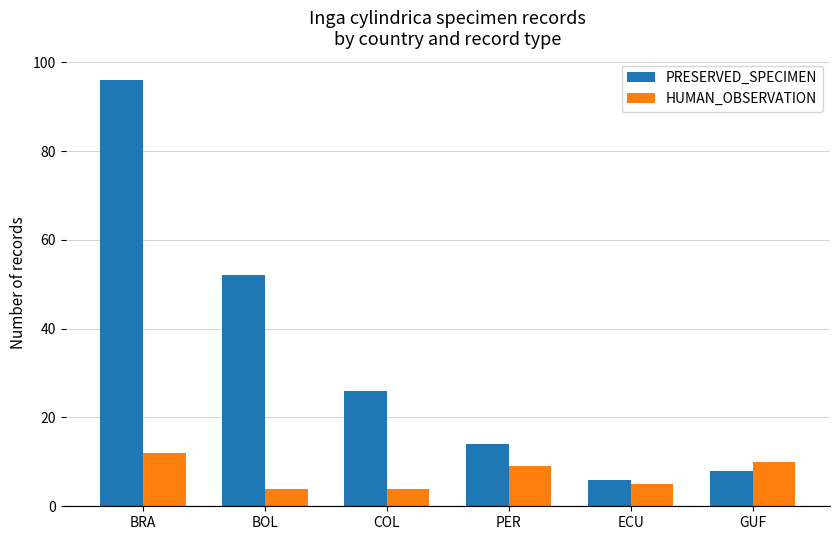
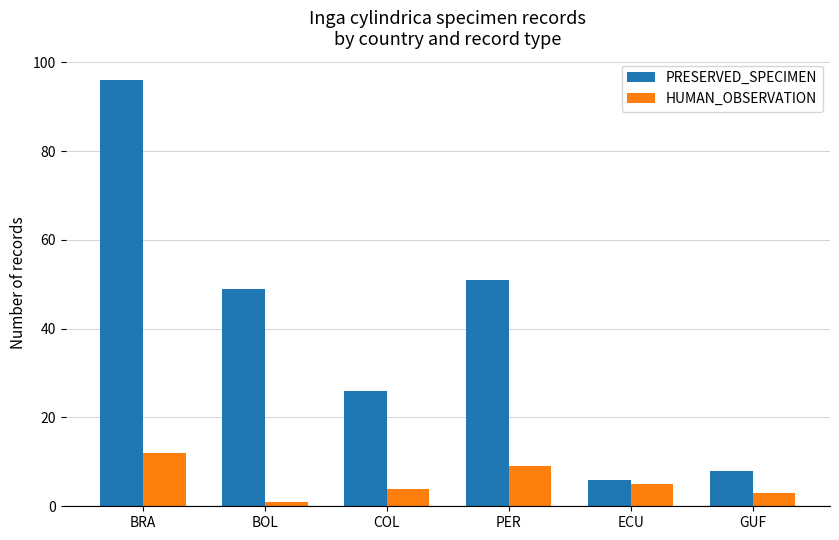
  {
    "PRESERVED_SPECIMEN": {
      "BRA": 96,
-     "BOL": 52,
+     "BOL": 49,
      "COL": 26,
-     "PER": 14,
+     "PER": 51,
      "ECU": 6,
      "GUF": 8
    },
    "HUMAN_OBSERVATION": {
      "BRA": 12,
-     "BOL": 4,
+     "BOL": 1,
      "COL": 4,
      "PER": 9,
      "ECU": 5,
-     "GUF": 10
+     "GUF": 3
    }
  }
